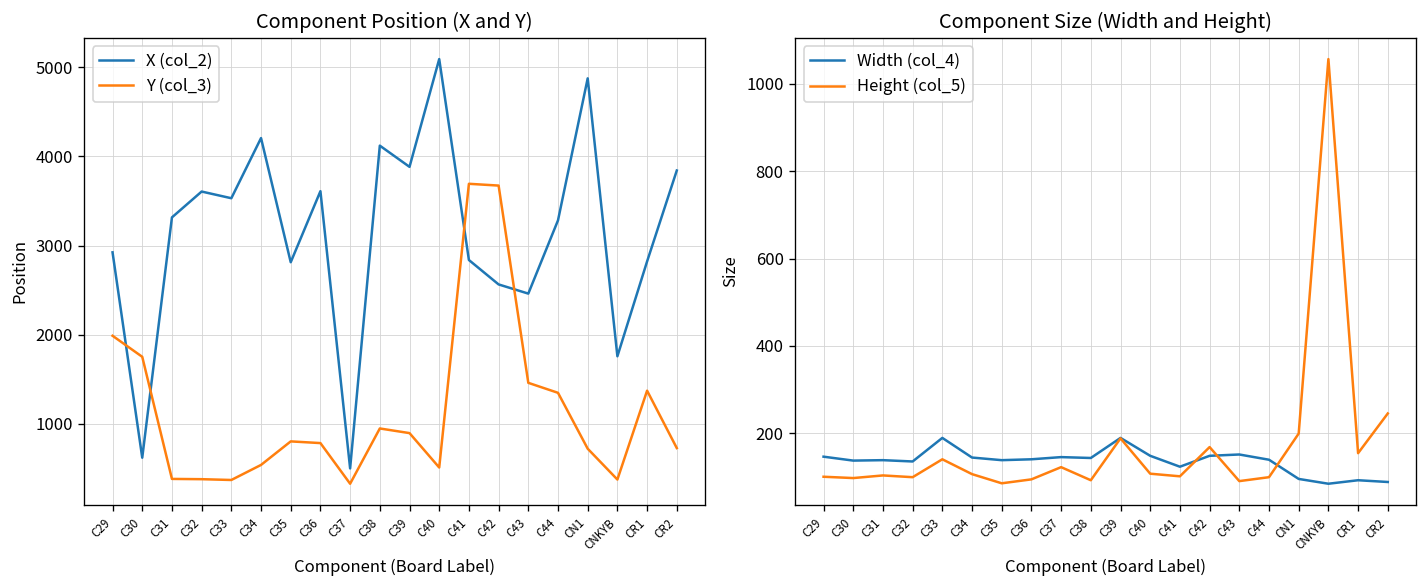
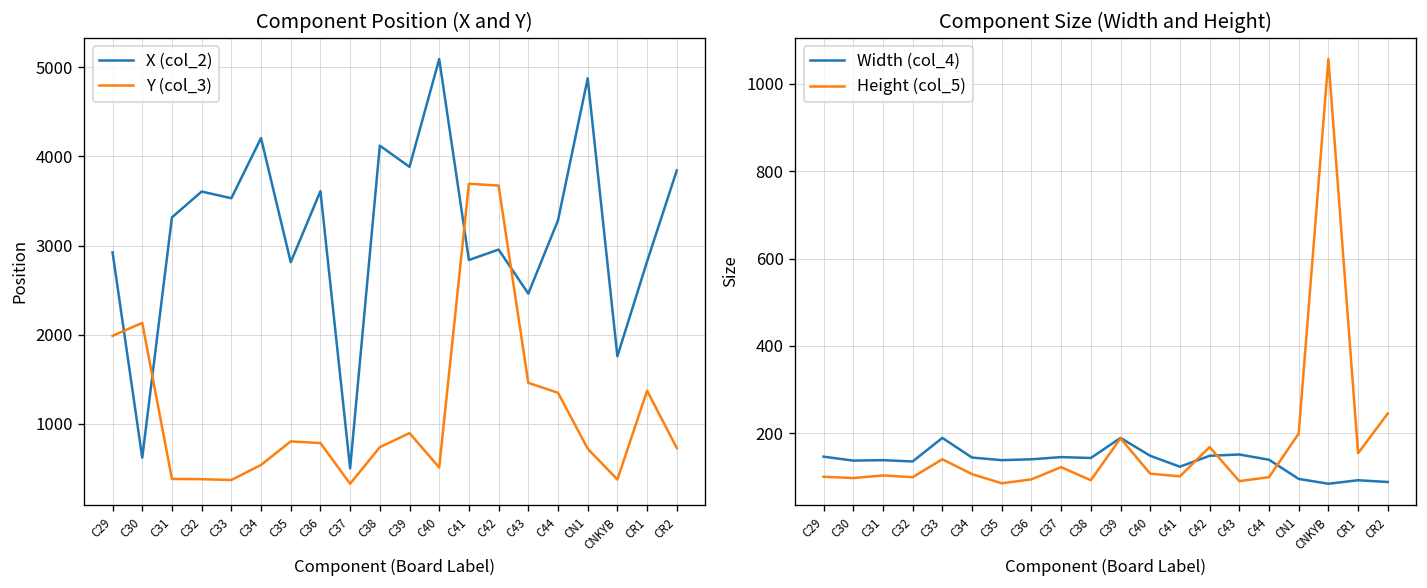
  {
    "Component Position (X and Y)": {
      "X (col_2)": {
        "C29": 2900,
        "C30": 600,
        "C31": 3300,
        "C32": 3600,
        "C33": 3500,
        "C34": 4200,
        "C35": 2800,
        "C36": 3600,
        "C37": 500,
        "C38": 4100,
        "C39": 3900,
        "C40": 5100,
        "C41": 2800,
-       "C42": 2600,
+       "C42": 3000,
        "C43": 2500,
        "C44": 3300,
        "CN1": 4900,
        "CNKYB": 1800,
        "CR1": 2800,
        "CR2": 3800
      },
      "Y (col_3)": {
        "C29": 2000,
-       "C30": 1800,
+       "C30": 2100,
        "C31": 400,
        "C32": 400,
        "C33": 400,
        "C34": 500,
        "C35": 800,
        "C36": 800,
        "C37": 300,
-       "C38": 900,
+       "C38": 700,
        "C39": 900,
        "C40": 500,
        "C41": 3700,
        "C42": 3700,
        "C43": 1500,
        "C44": 1300,
        "CN1": 700,
        "CNKYB": 400,
        "CR1": 1400,
        "CR2": 700
      }
    },
    "Component Size (Width and Height)": {
      "Width (col_4)": {
        "C29": 150,
        "C30": 140,
        "C31": 140,
        "C32": 140,
        "C33": 190,
        "C34": 140,
        "C35": 140,
        "C36": 140,
        "C37": 150,
        "C38": 140,
        "C40": 150,
        "C41": 120,
        "C42": 150,
        "C43": 150,
        "C44": 140,
        "CN1": 100,
        "CNKYB": 80,
        "CR1": 90,
        "CR2": 90
      },
      "Height (col_5)": {
        "C29": 100,
        "C30": 100,
        "C31": 100,
        "C32": 100,
        "C33": 140,
        "C34": 110,
        "C35": 90,
        "C36": 90,
        "C37": 120,
        "C38": 90,
        "C40": 110,
        "C41": 100,
        "C42": 170,
        "C43": 90,
        "C44": 100,
        "CN1": 200,
        "CNKYB": 1060,
        "CR1": 150,
        "CR2": 250
      }
    }
  }
